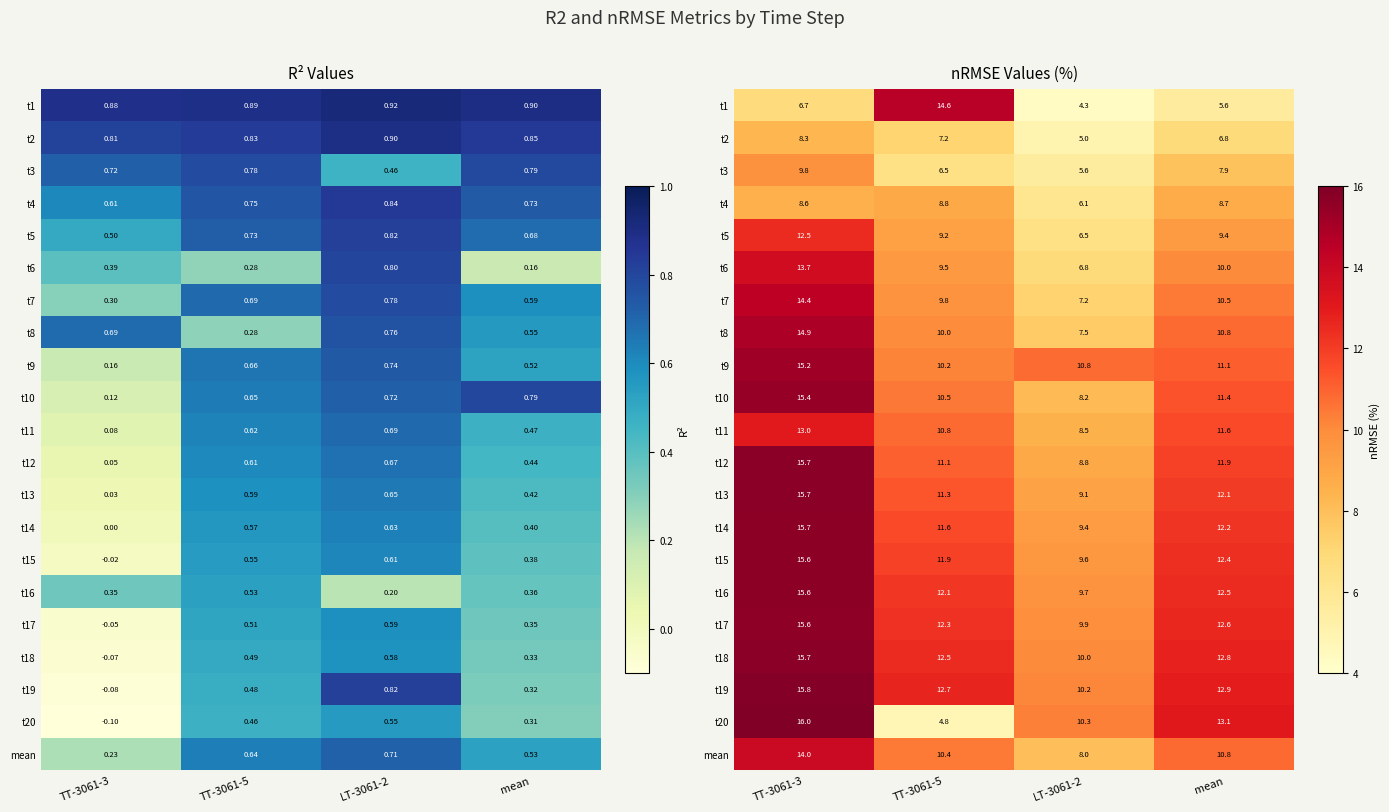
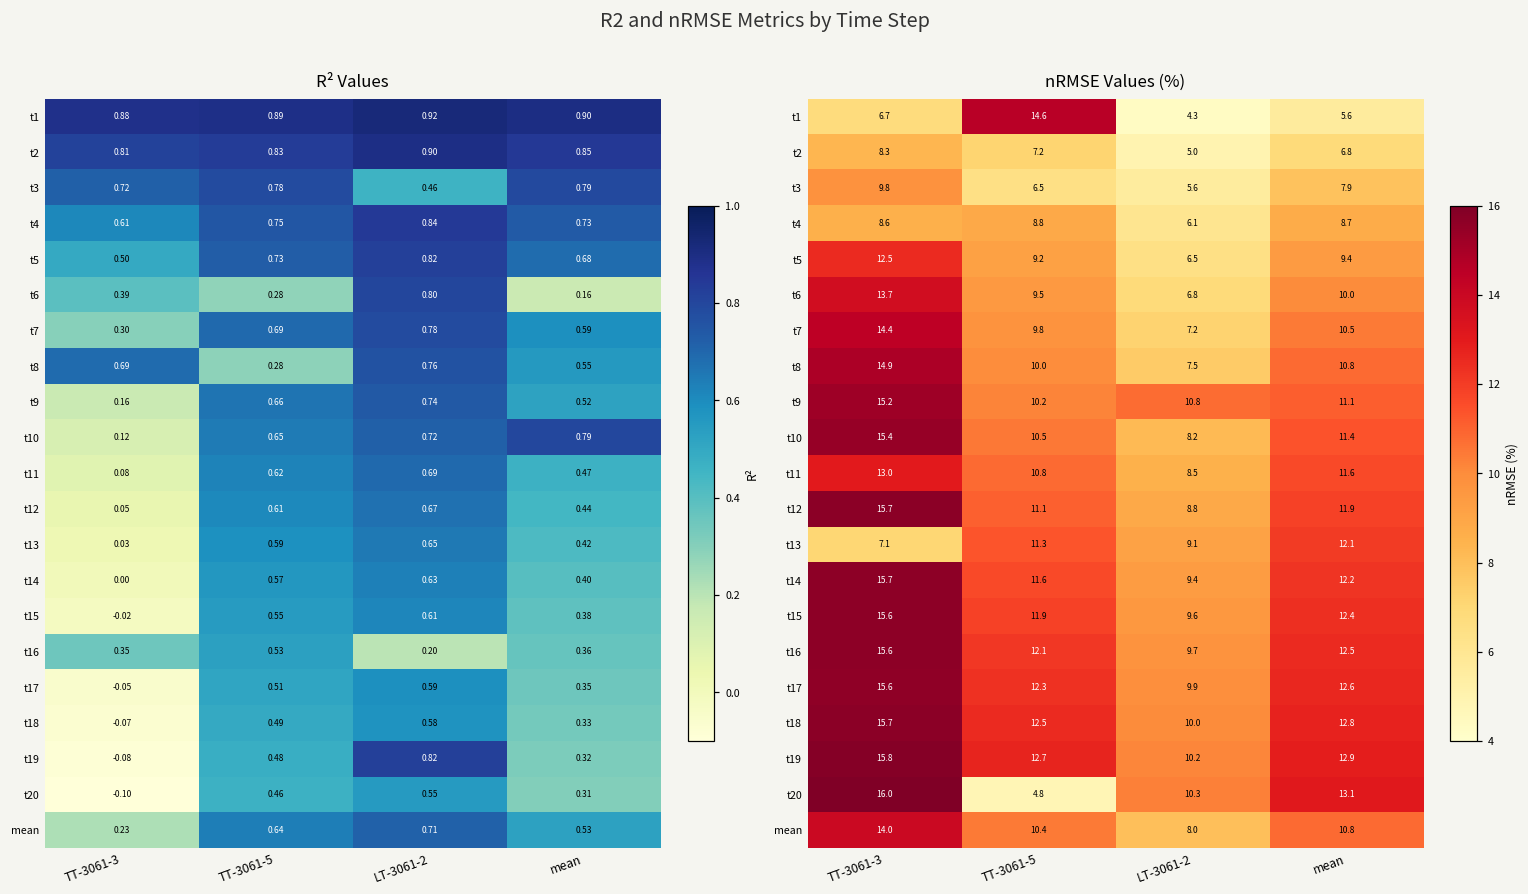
  {
    "R² Values": {
      "t1": {
        "TT-3061-3": 0.88,
        "TT-3061-5": 0.89,
        "LT-3061-2": 0.92,
        "mean": 0.90
      },
      "t2": {
        "TT-3061-3": 0.81,
        "TT-3061-5": 0.83,
        "LT-3061-2": 0.90,
        "mean": 0.85
      },
      "t3": {
        "TT-3061-3": 0.72,
        "TT-3061-5": 0.78,
        "LT-3061-2": 0.46,
        "mean": 0.79
      },
      "t4": {
        "TT-3061-3": 0.61,
        "TT-3061-5": 0.75,
        "LT-3061-2": 0.84,
        "mean": 0.73
      },
      "t5": {
        "TT-3061-3": 0.50,
        "TT-3061-5": 0.73,
        "LT-3061-2": 0.82,
        "mean": 0.68
      },
      "t6": {
        "TT-3061-3": 0.39,
        "TT-3061-5": 0.28,
        "LT-3061-2": 0.80,
        "mean": 0.16
      },
      "t7": {
        "TT-3061-3": 0.30,
        "TT-3061-5": 0.69,
        "LT-3061-2": 0.78,
        "mean": 0.59
      },
      "t8": {
        "TT-3061-3": 0.69,
        "TT-3061-5": 0.28,
        "LT-3061-2": 0.76,
        "mean": 0.55
      },
      "t9": {
        "TT-3061-3": 0.16,
        "TT-3061-5": 0.66,
        "LT-3061-2": 0.74,
        "mean": 0.52
      },
      "t10": {
        "TT-3061-3": 0.12,
        "TT-3061-5": 0.65,
        "LT-3061-2": 0.72,
        "mean": 0.79
      },
      "t11": {
        "TT-3061-3": 0.08,
        "TT-3061-5": 0.62,
        "LT-3061-2": 0.69,
        "mean": 0.47
      },
      "t12": {
        "TT-3061-3": 0.05,
        "TT-3061-5": 0.61,
        "LT-3061-2": 0.67,
        "mean": 0.44
      },
      "t13": {
        "TT-3061-3": 0.03,
        "TT-3061-5": 0.59,
        "LT-3061-2": 0.65,
        "mean": 0.42
      },
      "t14": {
        "TT-3061-3": 0.00,
        "TT-3061-5": 0.57,
        "LT-3061-2": 0.63,
        "mean": 0.40
      },
      "t15": {
        "TT-3061-3": -0.02,
        "TT-3061-5": 0.55,
        "LT-3061-2": 0.61,
        "mean": 0.38
      },
      "t16": {
        "TT-3061-3": 0.35,
        "TT-3061-5": 0.53,
        "LT-3061-2": 0.20,
        "mean": 0.36
      },
      "t17": {
        "TT-3061-3": -0.05,
        "TT-3061-5": 0.51,
        "LT-3061-2": 0.59,
        "mean": 0.35
      },
      "t18": {
        "TT-3061-3": -0.07,
        "TT-3061-5": 0.49,
        "LT-3061-2": 0.58,
        "mean": 0.33
      },
      "t19": {
        "TT-3061-3": -0.08,
        "TT-3061-5": 0.48,
        "LT-3061-2": 0.82,
        "mean": 0.32
      },
      "t20": {
        "TT-3061-3": -0.10,
        "TT-3061-5": 0.46,
        "LT-3061-2": 0.55,
        "mean": 0.31
      },
      "mean": {
        "TT-3061-3": 0.23,
        "TT-3061-5": 0.64,
        "LT-3061-2": 0.71,
        "mean": 0.53
      }
    },
    "nRMSE Values (%)": {
      "t1": {
        "TT-3061-3": 6.7,
        "TT-3061-5": 14.6,
        "LT-3061-2": 4.3,
        "mean": 5.6
      },
      "t2": {
        "TT-3061-3": 8.3,
        "TT-3061-5": 7.2,
        "LT-3061-2": 5.0,
        "mean": 6.8
      },
      "t3": {
        "TT-3061-3": 9.8,
        "TT-3061-5": 6.5,
        "LT-3061-2": 5.6,
        "mean": 7.9
      },
      "t4": {
        "TT-3061-3": 8.6,
        "TT-3061-5": 8.8,
        "LT-3061-2": 6.1,
        "mean": 8.7
      },
      "t5": {
        "TT-3061-3": 12.5,
        "TT-3061-5": 9.2,
        "LT-3061-2": 6.5,
        "mean": 9.4
      },
      "t6": {
        "TT-3061-3": 13.7,
        "TT-3061-5": 9.5,
        "LT-3061-2": 6.8,
        "mean": 10.0
      },
      "t7": {
        "TT-3061-3": 14.4,
        "TT-3061-5": 9.8,
        "LT-3061-2": 7.2,
        "mean": 10.5
      },
      "t8": {
        "TT-3061-3": 14.9,
        "TT-3061-5": 10.0,
        "LT-3061-2": 7.5,
        "mean": 10.8
      },
      "t9": {
        "TT-3061-3": 15.2,
        "TT-3061-5": 10.2,
        "LT-3061-2": 10.8,
        "mean": 11.1
      },
      "t10": {
        "TT-3061-3": 15.4,
        "TT-3061-5": 10.5,
        "LT-3061-2": 8.2,
        "mean": 11.4
      },
      "t11": {
        "TT-3061-3": 13.0,
        "TT-3061-5": 10.8,
        "LT-3061-2": 8.5,
        "mean": 11.6
      },
      "t12": {
        "TT-3061-3": 15.7,
        "TT-3061-5": 11.1,
        "LT-3061-2": 8.8,
        "mean": 11.9
      },
      "t13": {
-       "TT-3061-3": 15.7,
+       "TT-3061-3": 7.1,
        "TT-3061-5": 11.3,
        "LT-3061-2": 9.1,
        "mean": 12.1
      },
      "t14": {
        "TT-3061-3": 15.7,
        "TT-3061-5": 11.6,
        "LT-3061-2": 9.4,
        "mean": 12.2
      },
      "t15": {
        "TT-3061-3": 15.6,
        "TT-3061-5": 11.9,
        "LT-3061-2": 9.6,
        "mean": 12.4
      },
      "t16": {
        "TT-3061-3": 15.6,
        "TT-3061-5": 12.1,
        "LT-3061-2": 9.7,
        "mean": 12.5
      },
      "t17": {
        "TT-3061-3": 15.6,
        "TT-3061-5": 12.3,
        "LT-3061-2": 9.9,
        "mean": 12.6
      },
      "t18": {
        "TT-3061-3": 15.7,
        "TT-3061-5": 12.5,
        "LT-3061-2": 10.0,
        "mean": 12.8
      },
      "t19": {
        "TT-3061-3": 15.8,
        "TT-3061-5": 12.7,
        "LT-3061-2": 10.2,
        "mean": 12.9
      },
      "t20": {
        "TT-3061-3": 16.0,
        "TT-3061-5": 4.8,
        "LT-3061-2": 10.3,
        "mean": 13.1
      },
      "mean": {
        "TT-3061-3": 14.0,
        "TT-3061-5": 10.4,
        "LT-3061-2": 8.0,
        "mean": 10.8
      }
    }
  }
